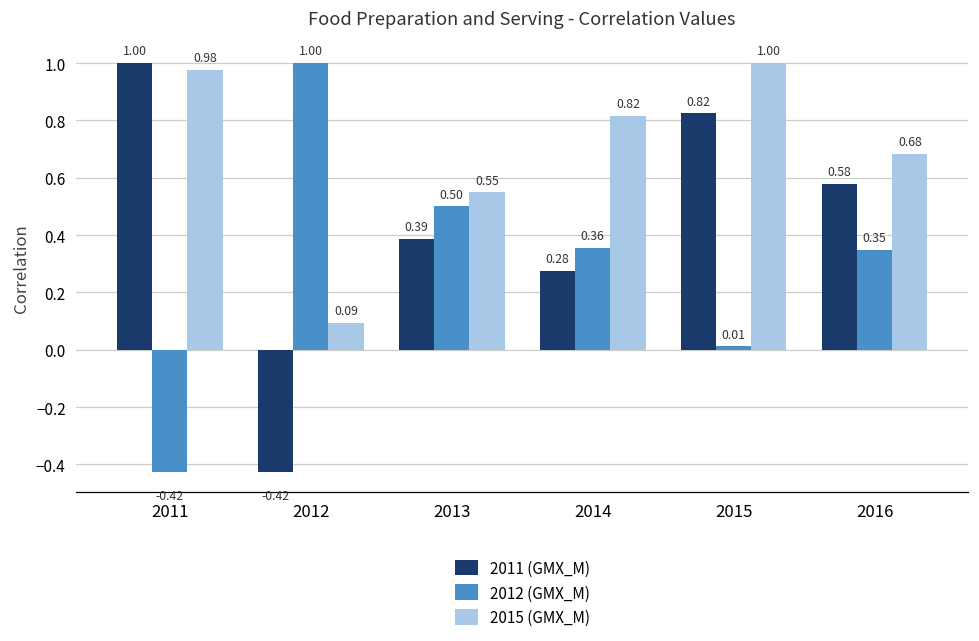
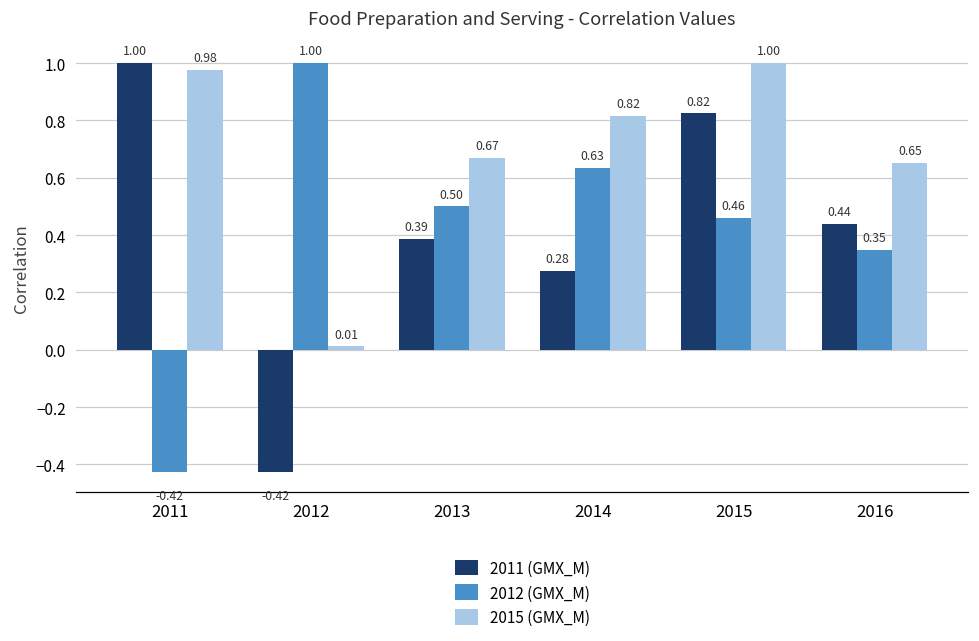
  {
    "2011 (GMX_M)": {
      "2011": 1.00,
      "2012": -0.42,
      "2013": 0.39,
      "2014": 0.28,
      "2015": 0.82,
-     "2016": 0.58
+     "2016": 0.44
    },
    "2012 (GMX_M)": {
      "2011": -0.42,
      "2012": 1.00,
      "2013": 0.50,
-     "2014": 0.36,
-     "2015": 0.01,
+     "2014": 0.63,
+     "2015": 0.46,
      "2016": 0.35
    },
    "2015 (GMX_M)": {
      "2011": 0.98,
-     "2012": 0.09,
-     "2013": 0.55,
+     "2012": 0.01,
+     "2013": 0.67,
      "2014": 0.82,
      "2015": 1.00,
-     "2016": 0.68
+     "2016": 0.65
    }
  }
